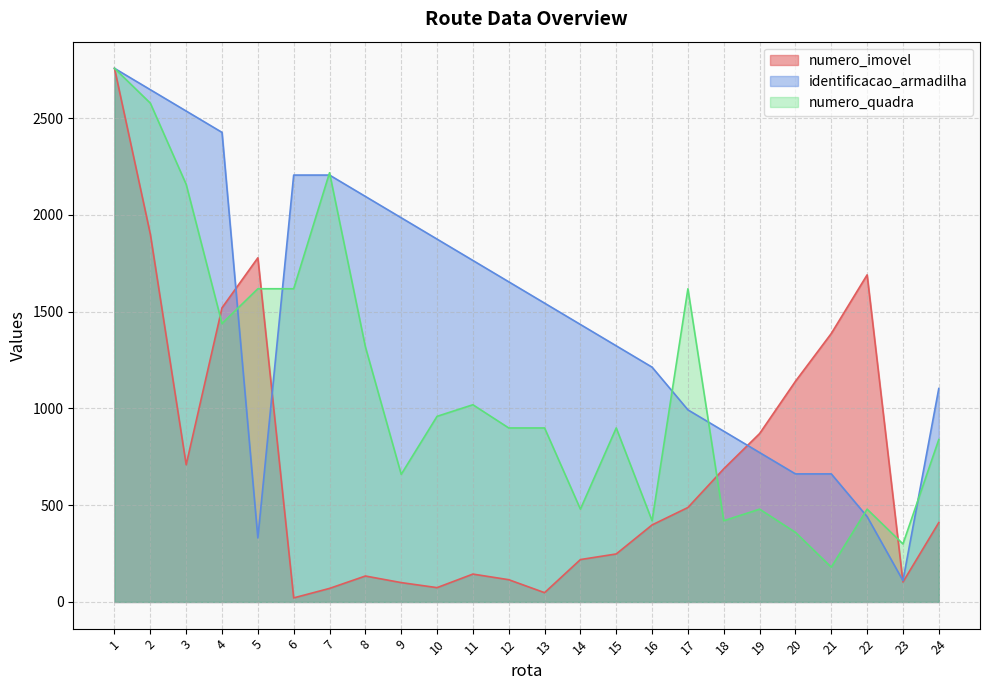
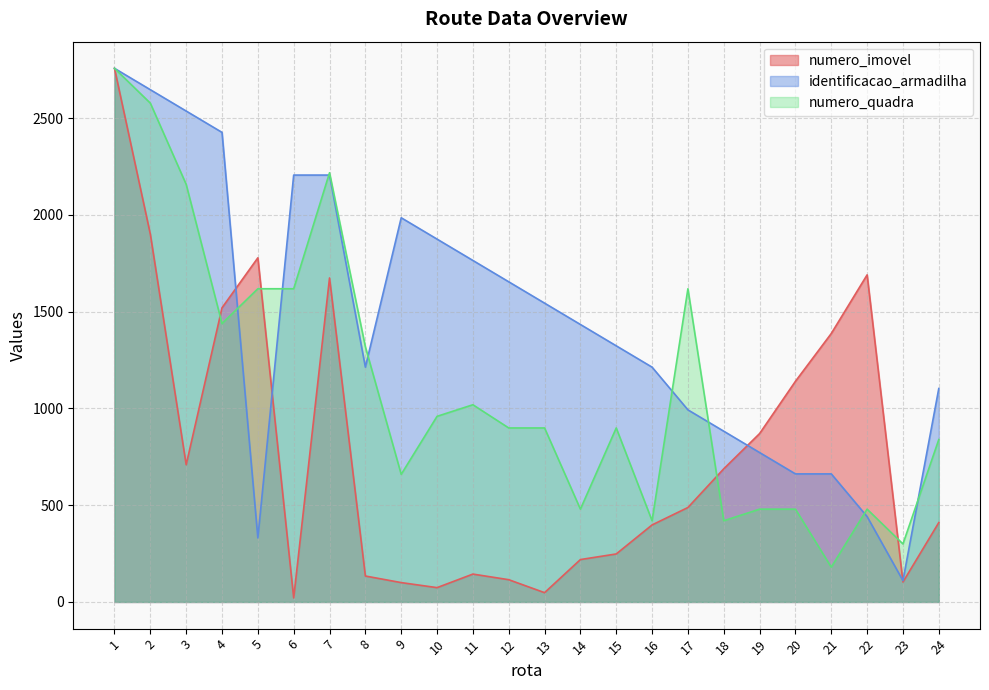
  {
    "numero_imovel": {
      "2": 1900,
      "3": 710,
      "4": 1520,
      "5": 1780,
      "6": 20,
-     "7": 70,
+     "7": 1670,
      "8": 130,
      "9": 100,
      "10": 70,
      "11": 140,
      "12": 120,
      "13": 50,
      "14": 220,
      "15": 250,
      "16": 400,
      "17": 490,
      "18": 690,
      "19": 870,
      "20": 1140,
      "21": 1390,
      "22": 1690,
      "24": 410
    },
    "identificacao_armadilha": {
      "2": 2650,
      "3": 2540,
      "4": 2430,
      "5": 330,
      "6": 2210,
-     "8": 2100,
+     "8": 1210,
      "9": 1990,
      "10": 1870,
      "11": 1760,
      "12": 1650,
      "13": 1540,
      "14": 1430,
      "15": 1320,
      "16": 1210,
      "17": 990,
      "18": 880,
      "19": 770,
      "20": 660,
      "21": 660,
      "22": 440,
      "24": 1100
    },
    "numero_quadra": {
      "2": 2580,
      "3": 2160,
      "4": 1440,
      "5": 1620,
      "6": 1620,
      "8": 1320,
      "9": 660,
      "10": 960,
      "11": 1020,
      "12": 900,
      "13": 900,
      "14": 480,
      "15": 900,
      "16": 420,
      "17": 1620,
      "18": 420,
      "19": 480,
-     "20": 360,
+     "20": 480,
      "21": 180,
      "22": 480,
      "23": 300,
      "24": 840
    }
  }
